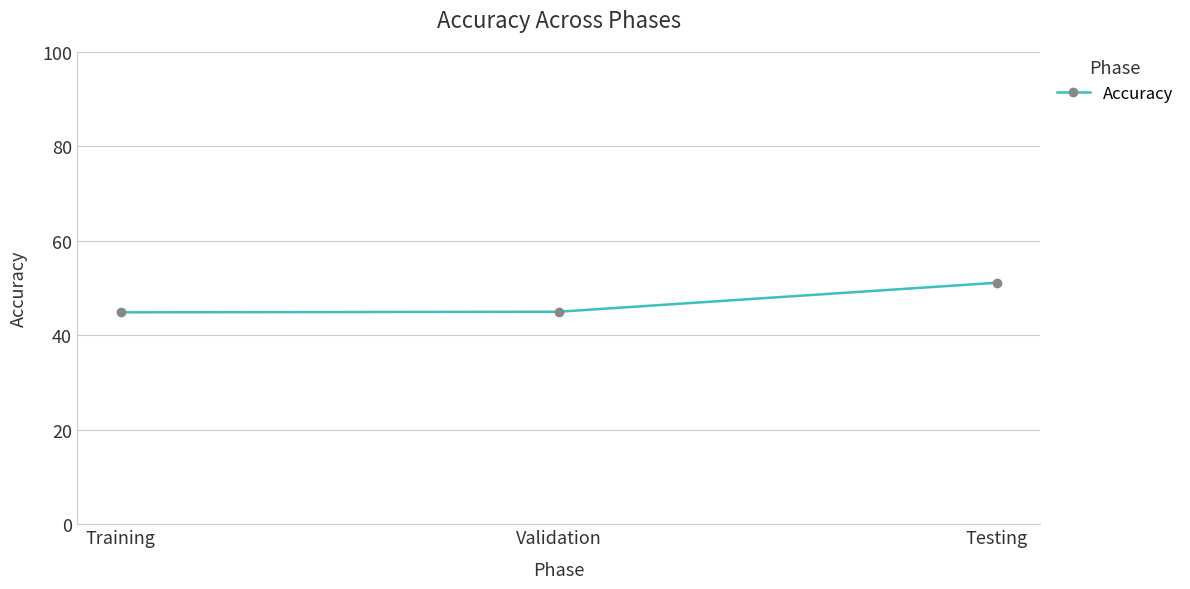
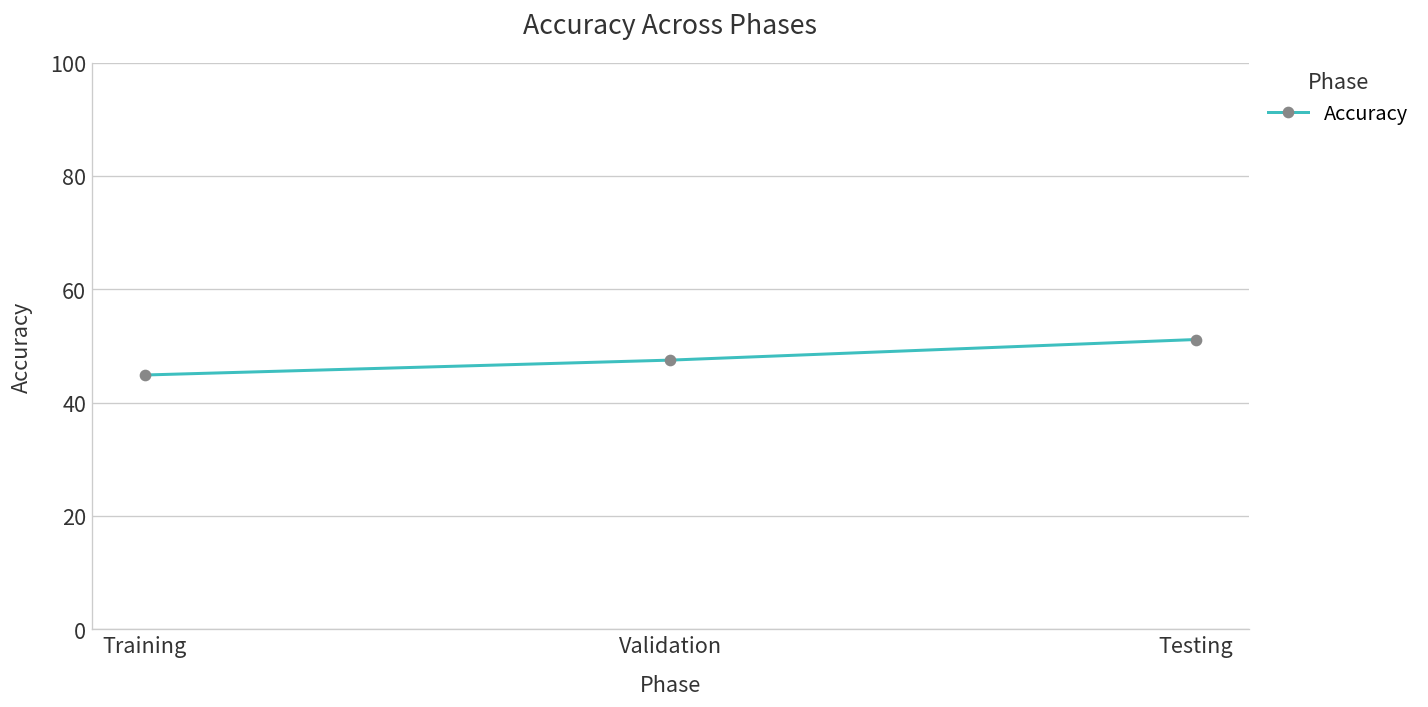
  {
    "Training": 45,
-   "Validation": 45,
+   "Validation": 48,
    "Testing": 51
  }
